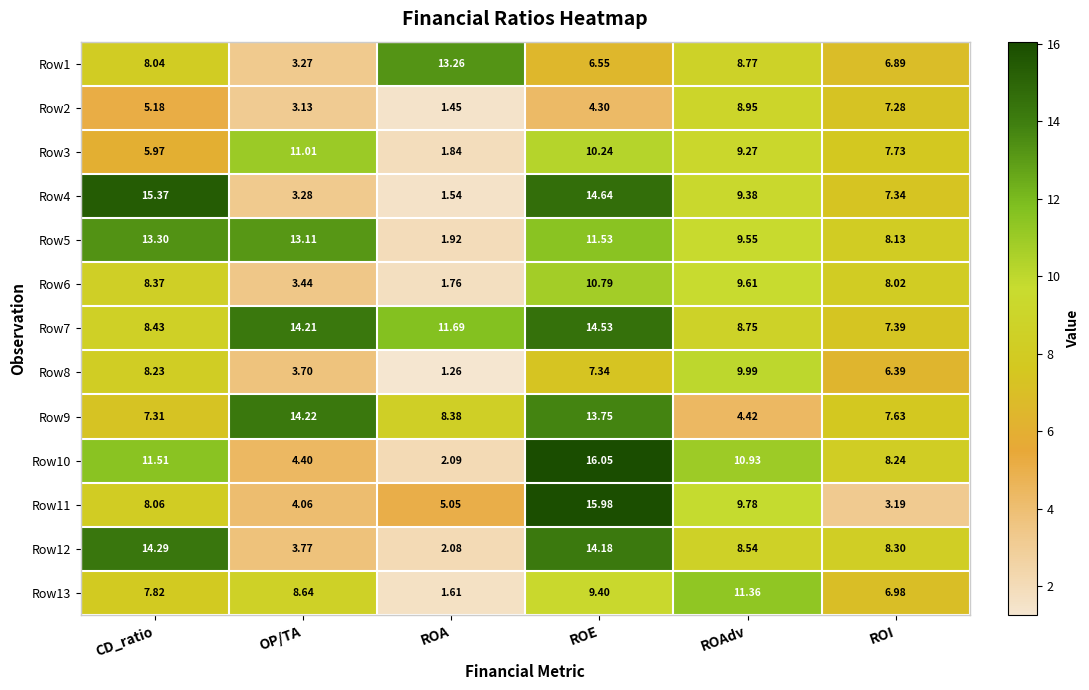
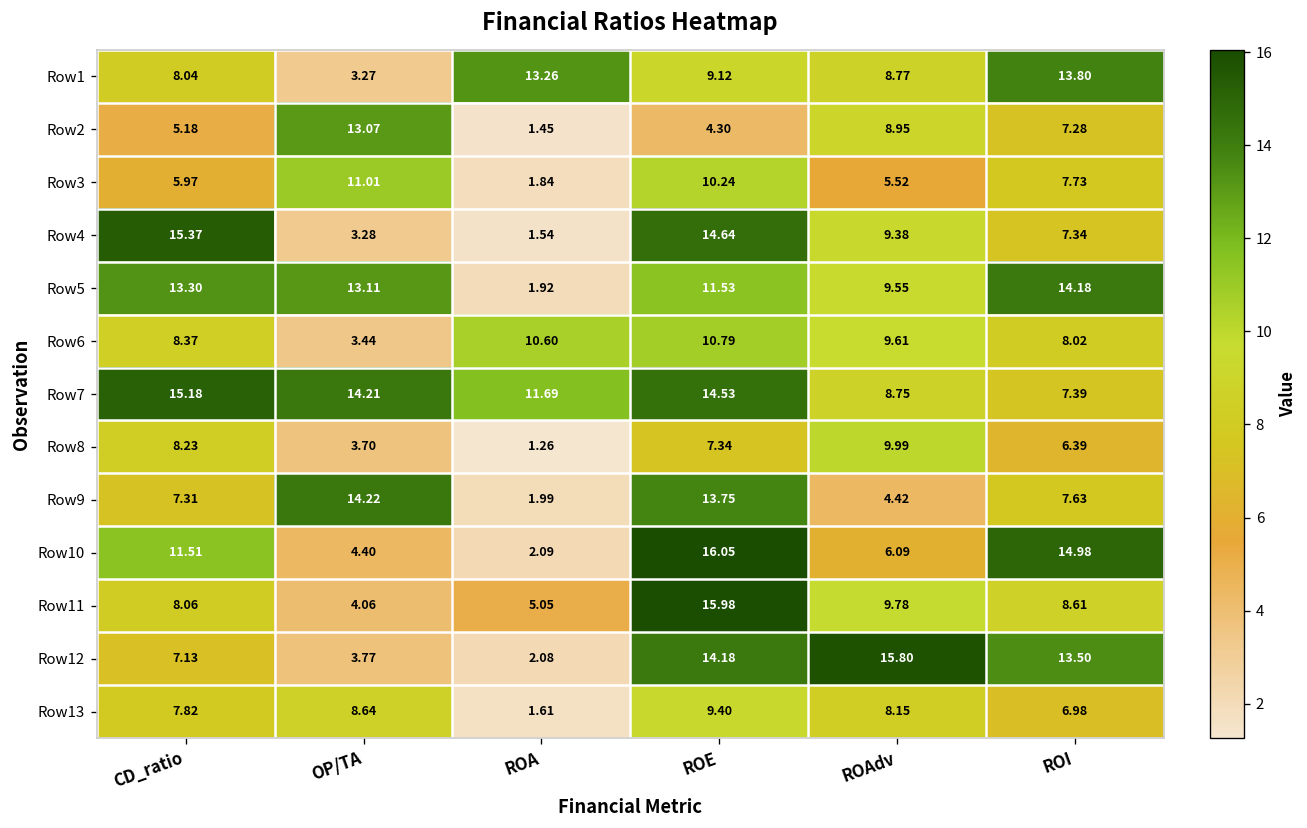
  {
    "Row1": {
      "CD_ratio": 8.04,
      "OP/TA": 3.27,
      "ROA": 13.26,
-     "ROE": 6.55,
+     "ROE": 9.12,
      "ROAdv": 8.77,
-     "ROI": 6.89
+     "ROI": 13.80
    },
    "Row2": {
      "CD_ratio": 5.18,
-     "OP/TA": 3.13,
+     "OP/TA": 13.07,
      "ROA": 1.45,
      "ROE": 4.30,
      "ROAdv": 8.95,
      "ROI": 7.28
    },
    "Row3": {
      "CD_ratio": 5.97,
      "OP/TA": 11.01,
      "ROA": 1.84,
      "ROE": 10.24,
-     "ROAdv": 9.27,
+     "ROAdv": 5.52,
      "ROI": 7.73
    },
    "Row4": {
      "CD_ratio": 15.37,
      "OP/TA": 3.28,
      "ROA": 1.54,
      "ROE": 14.64,
      "ROAdv": 9.38,
      "ROI": 7.34
    },
    "Row5": {
      "CD_ratio": 13.30,
      "OP/TA": 13.11,
      "ROA": 1.92,
      "ROE": 11.53,
      "ROAdv": 9.55,
-     "ROI": 8.13
+     "ROI": 14.18
    },
    "Row6": {
      "CD_ratio": 8.37,
      "OP/TA": 3.44,
-     "ROA": 1.76,
+     "ROA": 10.60,
      "ROE": 10.79,
      "ROAdv": 9.61,
      "ROI": 8.02
    },
    "Row7": {
-     "CD_ratio": 8.43,
+     "CD_ratio": 15.18,
      "OP/TA": 14.21,
      "ROA": 11.69,
      "ROE": 14.53,
      "ROAdv": 8.75,
      "ROI": 7.39
    },
    "Row8": {
      "CD_ratio": 8.23,
      "OP/TA": 3.70,
      "ROA": 1.26,
      "ROE": 7.34,
      "ROAdv": 9.99,
      "ROI": 6.39
    },
    "Row9": {
      "CD_ratio": 7.31,
      "OP/TA": 14.22,
-     "ROA": 8.38,
+     "ROA": 1.99,
      "ROE": 13.75,
      "ROAdv": 4.42,
      "ROI": 7.63
    },
    "Row10": {
      "CD_ratio": 11.51,
      "OP/TA": 4.40,
      "ROA": 2.09,
      "ROE": 16.05,
-     "ROAdv": 10.93,
-     "ROI": 8.24
+     "ROAdv": 6.09,
+     "ROI": 14.98
    },
    "Row11": {
      "CD_ratio": 8.06,
      "OP/TA": 4.06,
      "ROA": 5.05,
      "ROE": 15.98,
      "ROAdv": 9.78,
-     "ROI": 3.19
+     "ROI": 8.61
    },
    "Row12": {
-     "CD_ratio": 14.29,
+     "CD_ratio": 7.13,
      "OP/TA": 3.77,
      "ROA": 2.08,
      "ROE": 14.18,
-     "ROAdv": 8.54,
-     "ROI": 8.30
+     "ROAdv": 15.80,
+     "ROI": 13.50
    },
    "Row13": {
      "CD_ratio": 7.82,
      "OP/TA": 8.64,
      "ROA": 1.61,
      "ROE": 9.40,
-     "ROAdv": 11.36,
+     "ROAdv": 8.15,
      "ROI": 6.98
    }
  }
